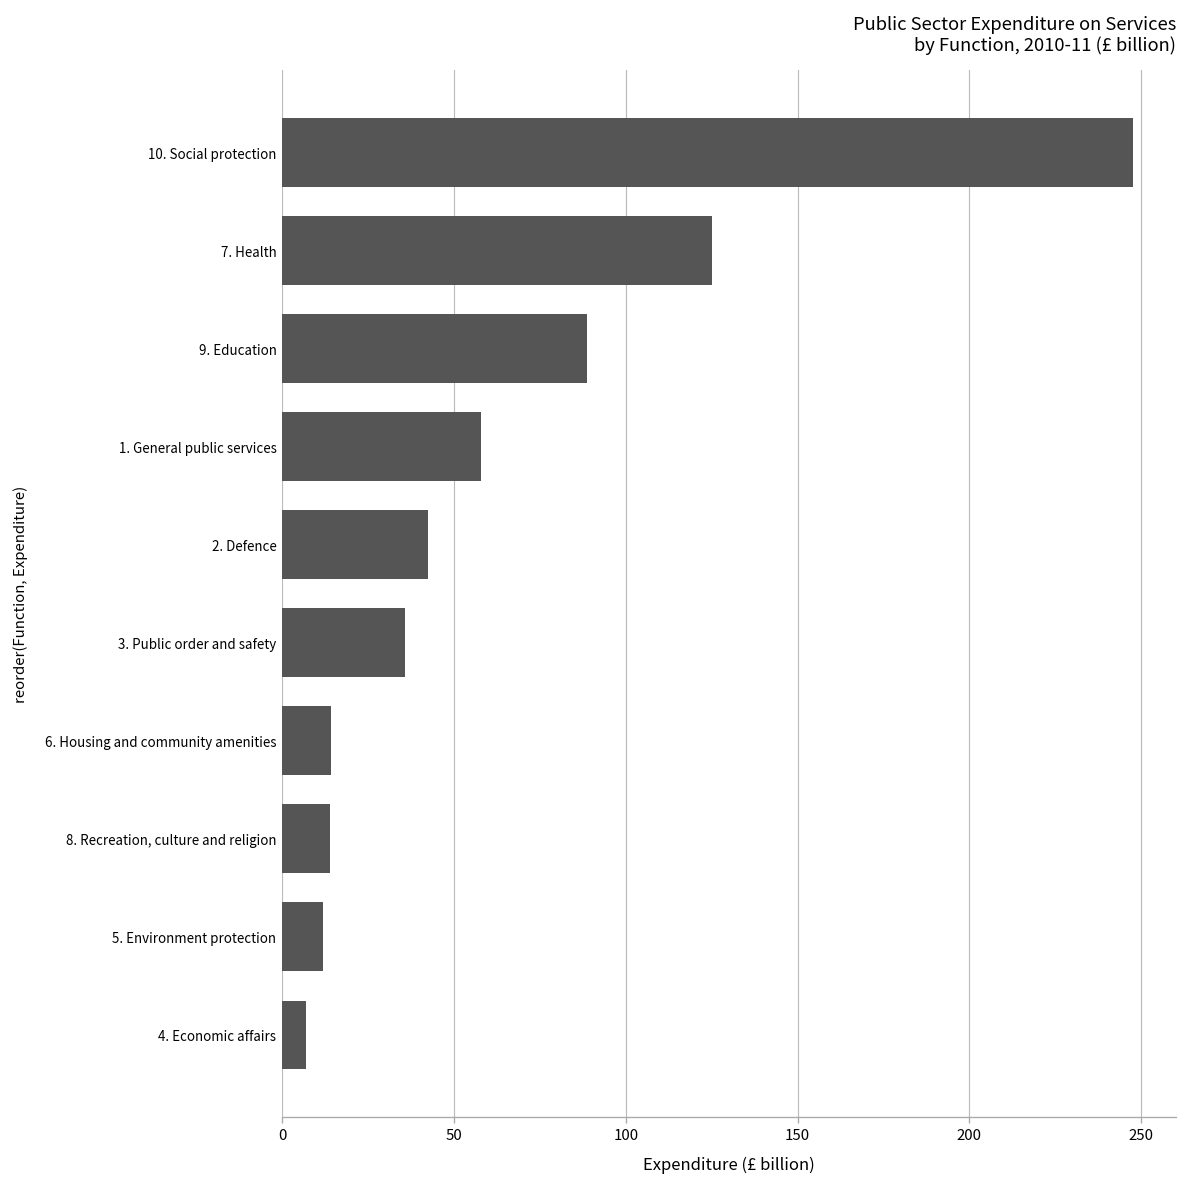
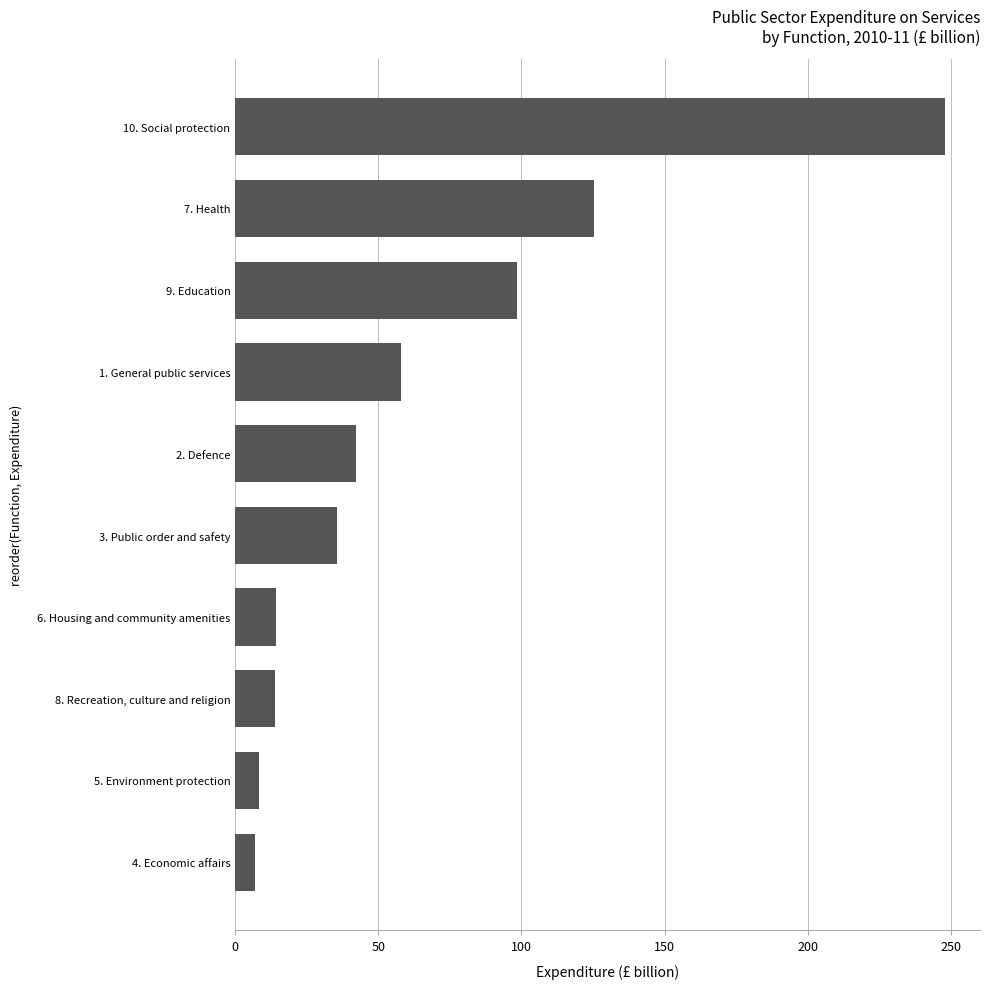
  {
    "10. Social protection": 248,
    "7. Health": 125,
-   "9. Education": 89,
+   "9. Education": 98,
    "1. General public services": 58,
    "2. Defence": 42,
    "3. Public order and safety": 36,
    "6. Housing and community amenities": 14,
    "8. Recreation, culture and religion": 14,
-   "5. Environment protection": 12,
+   "5. Environment protection": 8,
    "4. Economic affairs": 7
  }
